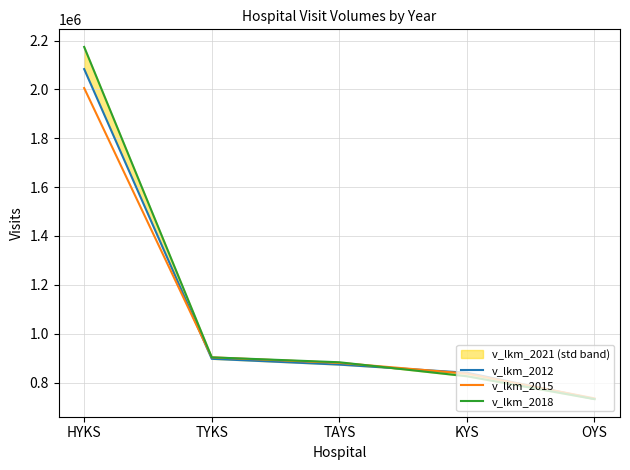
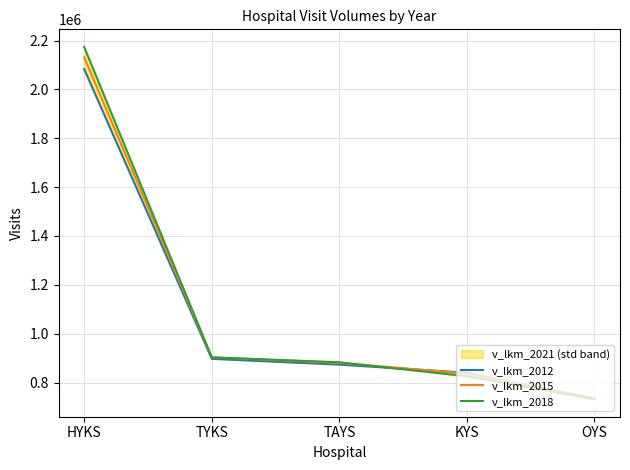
  {
    "v_lkm_2012": {
      "HYKS": 2080000
    },
    "v_lkm_2015": {
-     "HYKS": 2010000
+     "HYKS": 2130000
    }
  }
